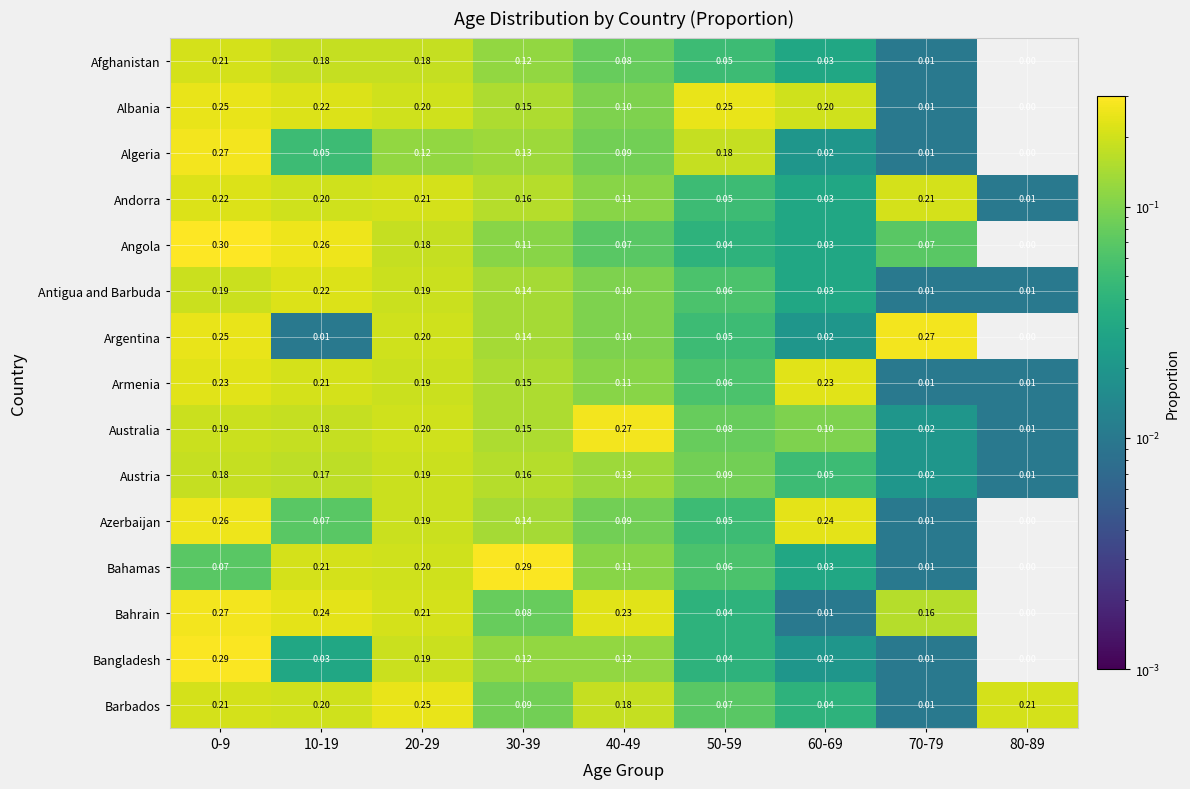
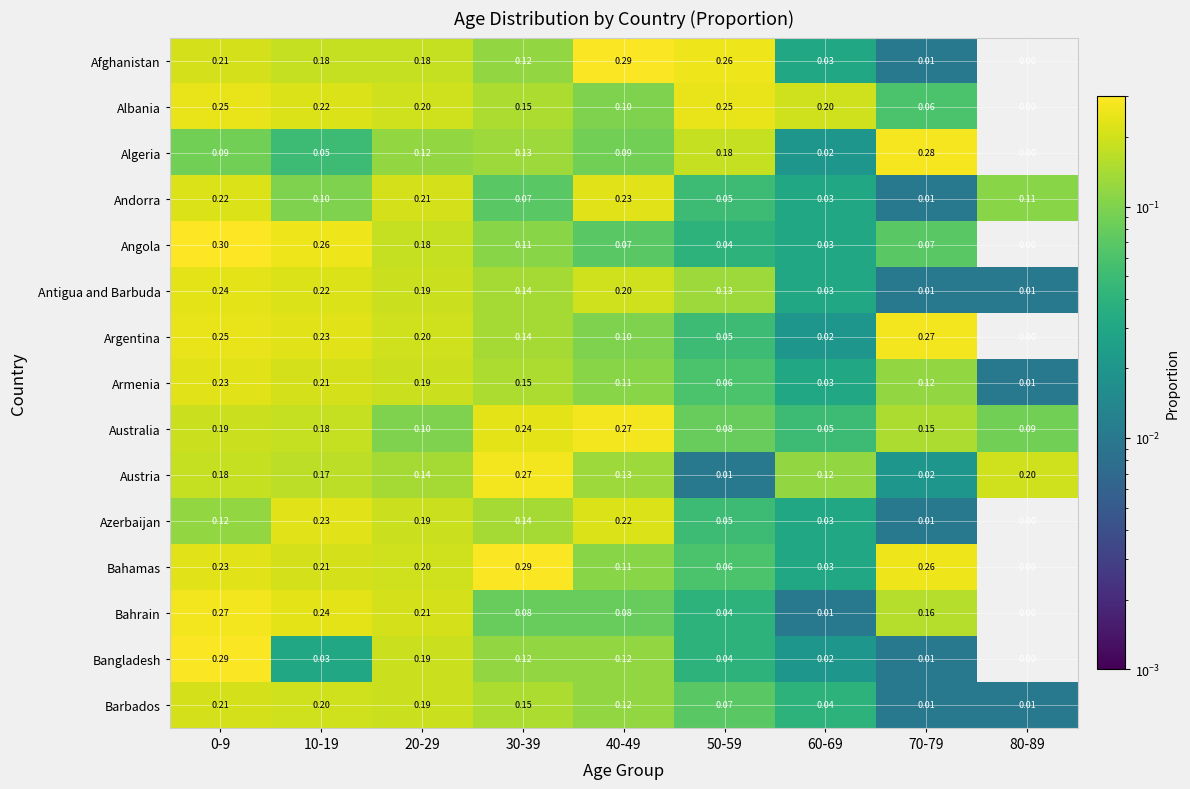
  {
    "Afghanistan": {
      "0-9": 0.21,
      "10-19": 0.18,
      "20-29": 0.18,
      "30-39": 0.12,
-     "40-49": 0.08,
-     "50-59": 0.05,
+     "40-49": 0.29,
+     "50-59": 0.26,
      "60-69": 0.03,
      "70-79": 0.01
    },
    "Albania": {
      "0-9": 0.25,
      "10-19": 0.22,
      "20-29": 0.20,
      "30-39": 0.15,
      "40-49": 0.10,
      "50-59": 0.25,
      "60-69": 0.20,
-     "70-79": 0.01
+     "70-79": 0.06
    },
    "Algeria": {
-     "0-9": 0.27,
+     "0-9": 0.09,
      "10-19": 0.05,
      "20-29": 0.12,
      "30-39": 0.13,
      "40-49": 0.09,
      "50-59": 0.18,
      "60-69": 0.02,
-     "70-79": 0.01
+     "70-79": 0.28
    },
    "Andorra": {
      "0-9": 0.22,
-     "10-19": 0.20,
+     "10-19": 0.10,
      "20-29": 0.21,
-     "30-39": 0.16,
-     "40-49": 0.11,
+     "30-39": 0.07,
+     "40-49": 0.23,
      "50-59": 0.05,
      "60-69": 0.03,
-     "70-79": 0.21,
-     "80-89": 0.01
+     "70-79": 0.01,
+     "80-89": 0.11
    },
    "Angola": {
      "0-9": 0.30,
      "10-19": 0.26,
      "20-29": 0.18,
      "30-39": 0.11,
      "40-49": 0.07,
      "50-59": 0.04,
      "60-69": 0.03,
      "70-79": 0.07
    },
    "Antigua and Barbuda": {
-     "0-9": 0.19,
+     "0-9": 0.24,
      "10-19": 0.22,
      "20-29": 0.19,
      "30-39": 0.14,
-     "40-49": 0.10,
-     "50-59": 0.06,
+     "40-49": 0.20,
+     "50-59": 0.13,
      "60-69": 0.03,
      "70-79": 0.01,
      "80-89": 0.01
    },
    "Argentina": {
      "0-9": 0.25,
-     "10-19": 0.01,
+     "10-19": 0.23,
      "20-29": 0.20,
      "30-39": 0.14,
      "40-49": 0.10,
      "50-59": 0.05,
      "60-69": 0.02,
      "70-79": 0.27
    },
    "Armenia": {
      "0-9": 0.23,
      "10-19": 0.21,
      "20-29": 0.19,
      "30-39": 0.15,
      "40-49": 0.11,
      "50-59": 0.06,
-     "60-69": 0.23,
-     "70-79": 0.01,
+     "60-69": 0.03,
+     "70-79": 0.12,
      "80-89": 0.01
    },
    "Australia": {
      "0-9": 0.19,
      "10-19": 0.18,
-     "20-29": 0.20,
-     "30-39": 0.15,
+     "20-29": 0.10,
+     "30-39": 0.24,
      "40-49": 0.27,
      "50-59": 0.08,
-     "60-69": 0.10,
-     "70-79": 0.02,
-     "80-89": 0.01
+     "60-69": 0.05,
+     "70-79": 0.15,
+     "80-89": 0.09
    },
    "Austria": {
      "0-9": 0.18,
      "10-19": 0.17,
-     "20-29": 0.19,
-     "30-39": 0.16,
+     "20-29": 0.14,
+     "30-39": 0.27,
      "40-49": 0.13,
-     "50-59": 0.09,
-     "60-69": 0.05,
+     "50-59": 0.01,
+     "60-69": 0.12,
      "70-79": 0.02,
-     "80-89": 0.01
+     "80-89": 0.20
    },
    "Azerbaijan": {
-     "0-9": 0.26,
-     "10-19": 0.07,
+     "0-9": 0.12,
+     "10-19": 0.23,
      "20-29": 0.19,
      "30-39": 0.14,
-     "40-49": 0.09,
+     "40-49": 0.22,
      "50-59": 0.05,
-     "60-69": 0.24,
+     "60-69": 0.03,
      "70-79": 0.01
    },
    "Bahamas": {
-     "0-9": 0.07,
+     "0-9": 0.23,
      "10-19": 0.21,
      "20-29": 0.20,
      "30-39": 0.29,
      "40-49": 0.11,
      "50-59": 0.06,
      "60-69": 0.03,
-     "70-79": 0.01
+     "70-79": 0.26
    },
    "Bahrain": {
      "0-9": 0.27,
      "10-19": 0.24,
      "20-29": 0.21,
      "30-39": 0.08,
-     "40-49": 0.23,
+     "40-49": 0.08,
      "50-59": 0.04,
      "60-69": 0.01,
      "70-79": 0.16
    },
    "Bangladesh": {
      "0-9": 0.29,
      "10-19": 0.03,
      "20-29": 0.19,
      "30-39": 0.12,
      "40-49": 0.12,
      "50-59": 0.04,
      "60-69": 0.02,
      "70-79": 0.01
    },
    "Barbados": {
      "0-9": 0.21,
      "10-19": 0.20,
-     "20-29": 0.25,
-     "30-39": 0.09,
-     "40-49": 0.18,
+     "20-29": 0.19,
+     "30-39": 0.15,
+     "40-49": 0.12,
      "50-59": 0.07,
      "60-69": 0.04,
      "70-79": 0.01,
-     "80-89": 0.21
+     "80-89": 0.01
    }
  }
